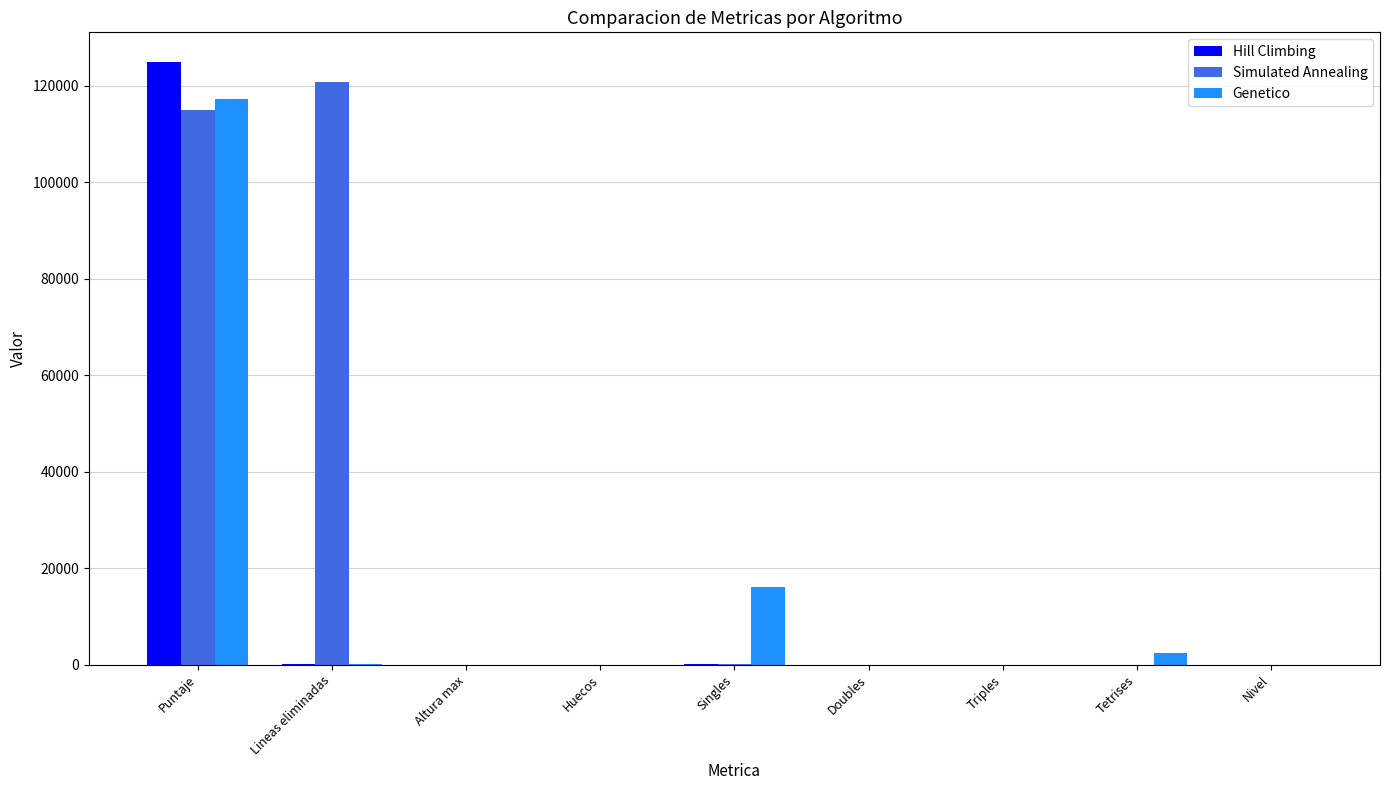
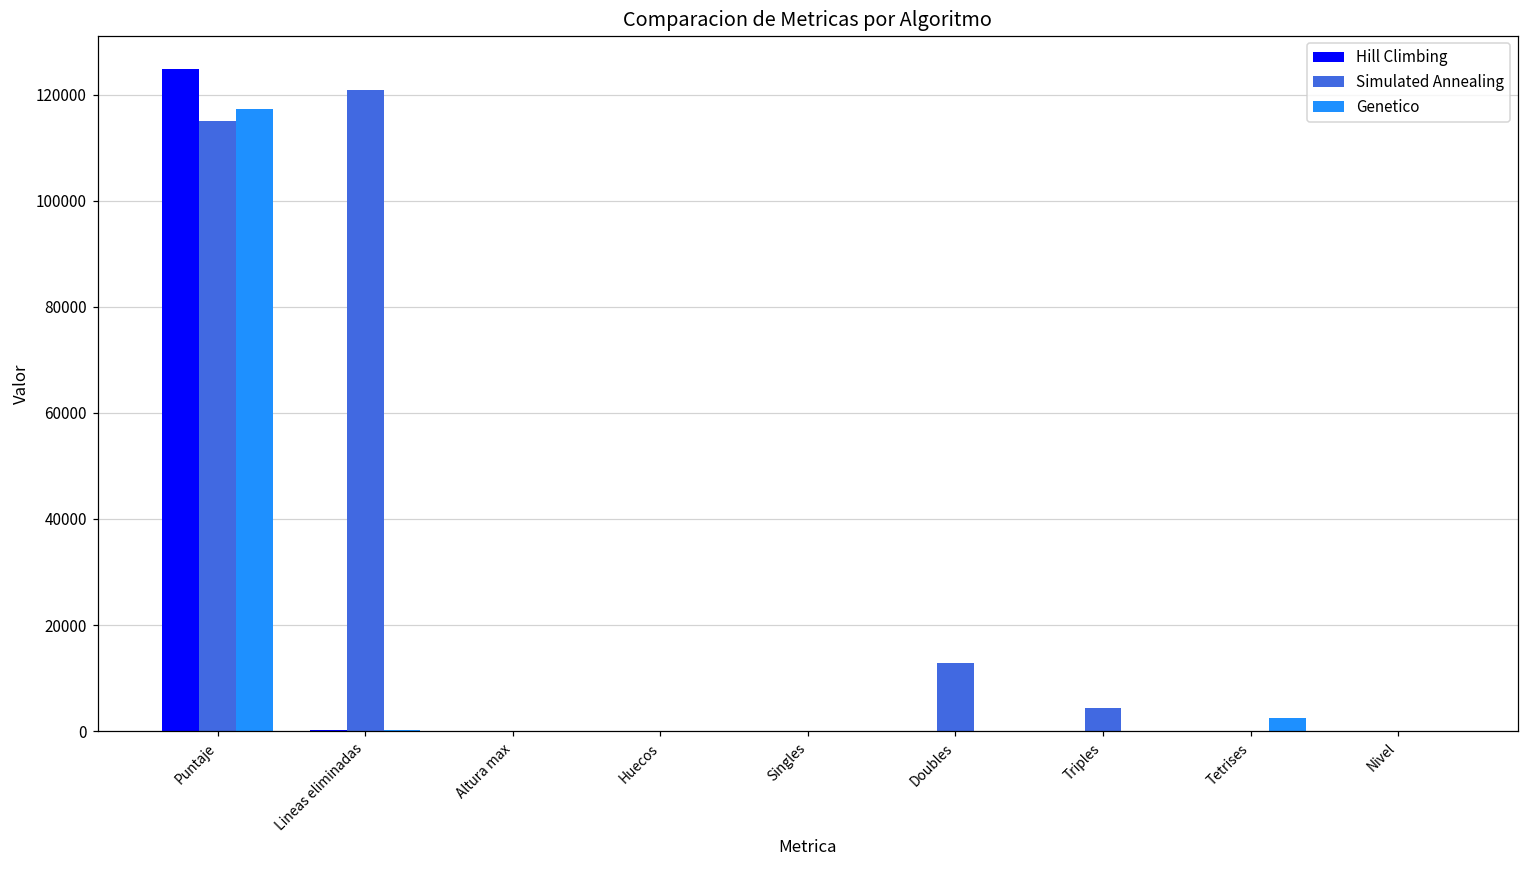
  {
    "Hill Climbing": {
      "Puntaje": 125000
    },
    "Simulated Annealing": {
      "Puntaje": 115000,
      "Lineas eliminadas": 121000,
-     "Doubles": 0,
-     "Triples": 0
+     "Doubles": 13000,
+     "Triples": 4000
    },
    "Genetico": {
      "Puntaje": 117000,
-     "Singles": 16000,
+     "Singles": 0,
      "Tetrises": 2000
    }
  }
